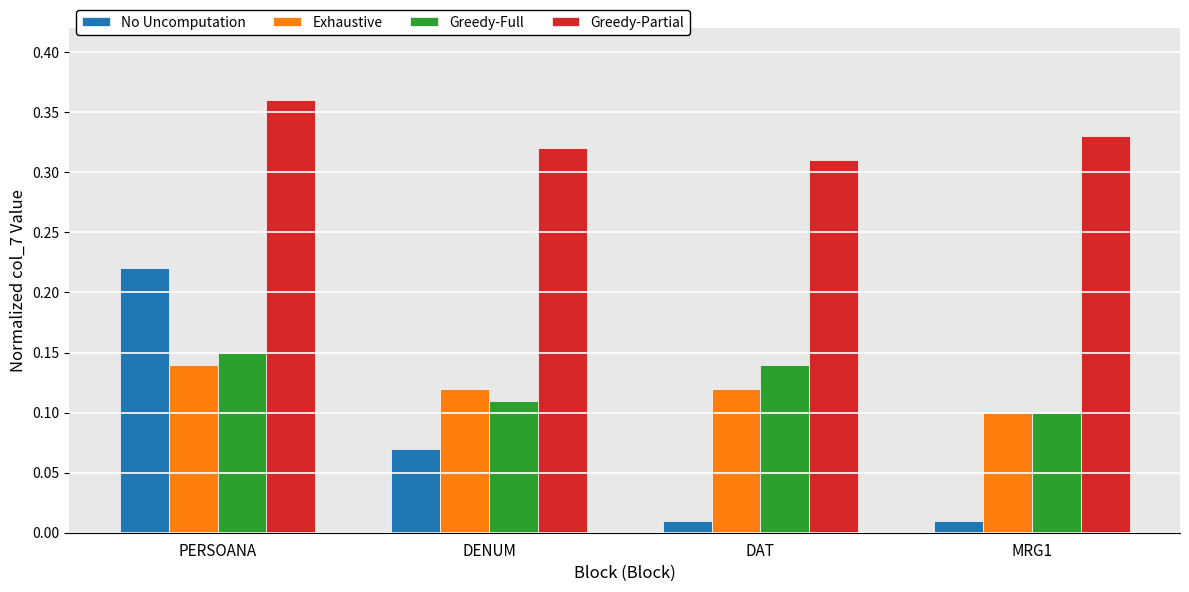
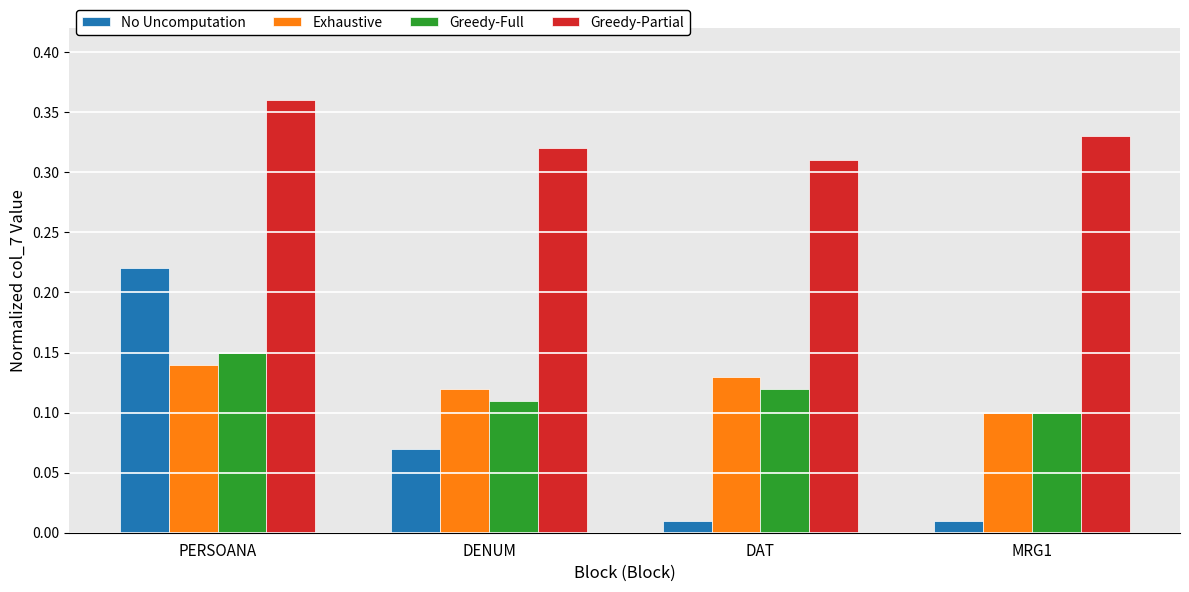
  {
    "No Uncomputation": {
      "PERSOANA": 0.220,
      "DENUM": 0.070,
      "DAT": 0.010,
      "MRG1": 0.010
    },
    "Exhaustive": {
      "PERSOANA": 0.140,
      "DENUM": 0.120,
-     "DAT": 0.120,
+     "DAT": 0.130,
      "MRG1": 0.100
    },
    "Greedy-Full": {
      "PERSOANA": 0.150,
      "DENUM": 0.110,
-     "DAT": 0.140,
+     "DAT": 0.120,
      "MRG1": 0.100
    },
    "Greedy-Partial": {
      "PERSOANA": 0.360,
      "DENUM": 0.320,
      "DAT": 0.310,
      "MRG1": 0.330
    }
  }
